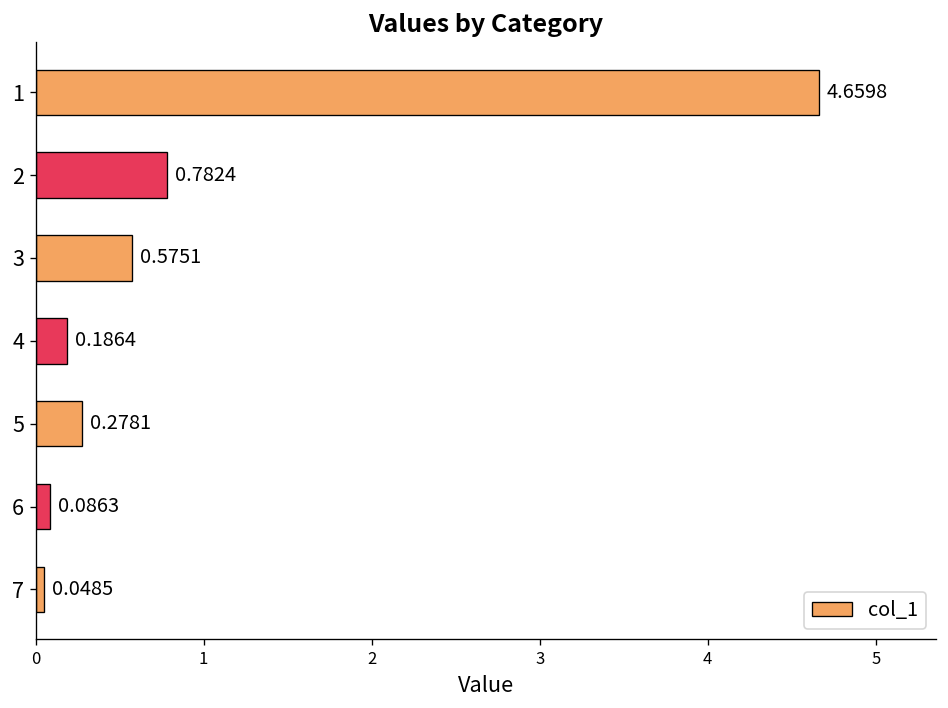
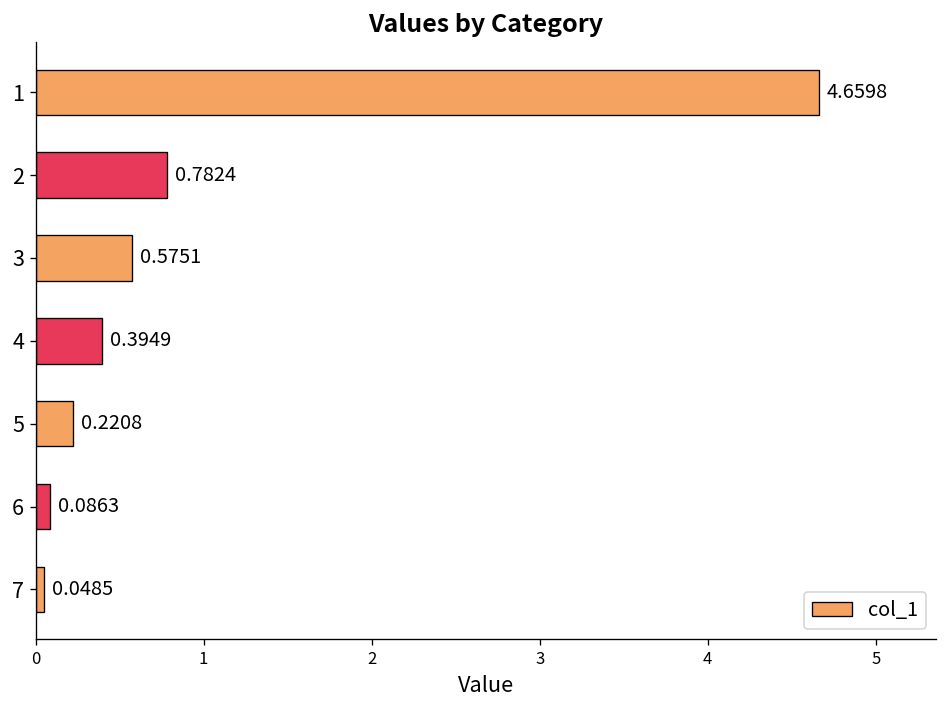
  {
    "1": 4.6598,
    "2": 0.7824,
    "3": 0.5751,
-   "4": 0.1864,
-   "5": 0.2781,
+   "4": 0.3949,
+   "5": 0.2208,
    "6": 0.0863,
    "7": 0.0485
  }
